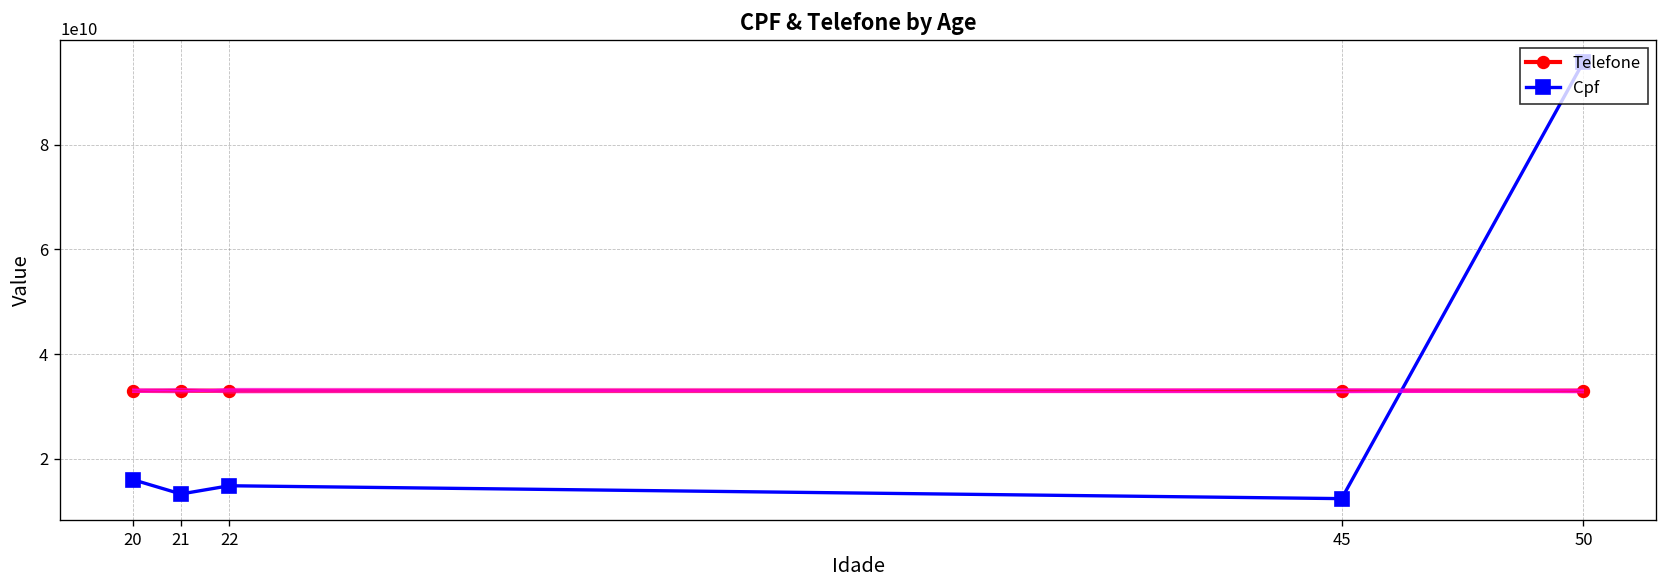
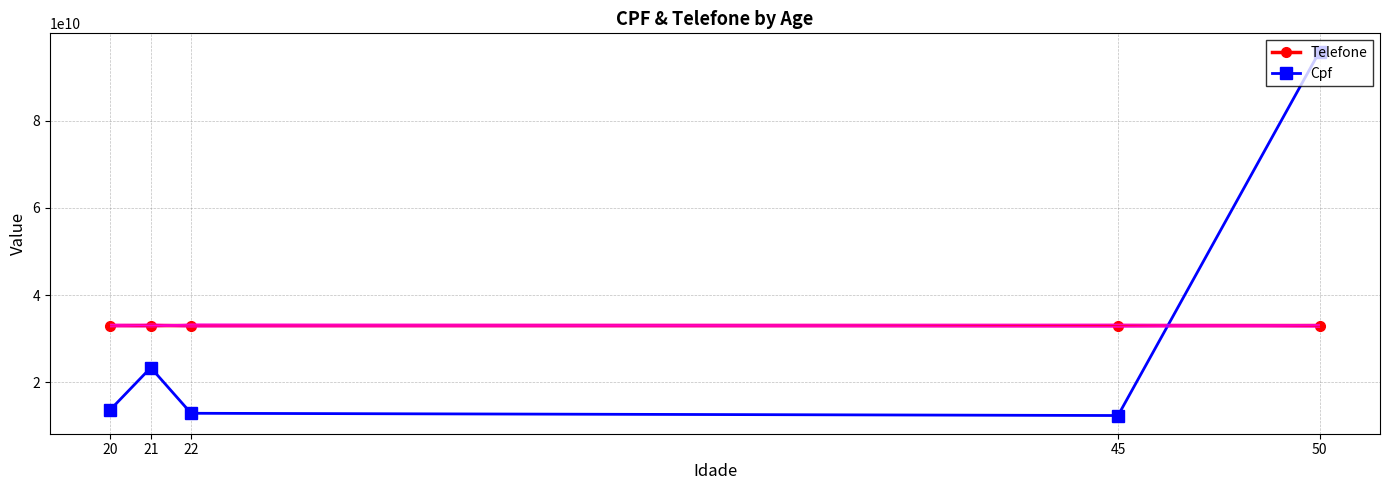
  {
    "Cpf": {
-     "20": 16000000000,
-     "21": 13000000000,
-     "22": 15000000000,
+     "20": 14000000000,
+     "21": 23000000000,
+     "22": 13000000000,
      "45": 12000000000
    }
  }
